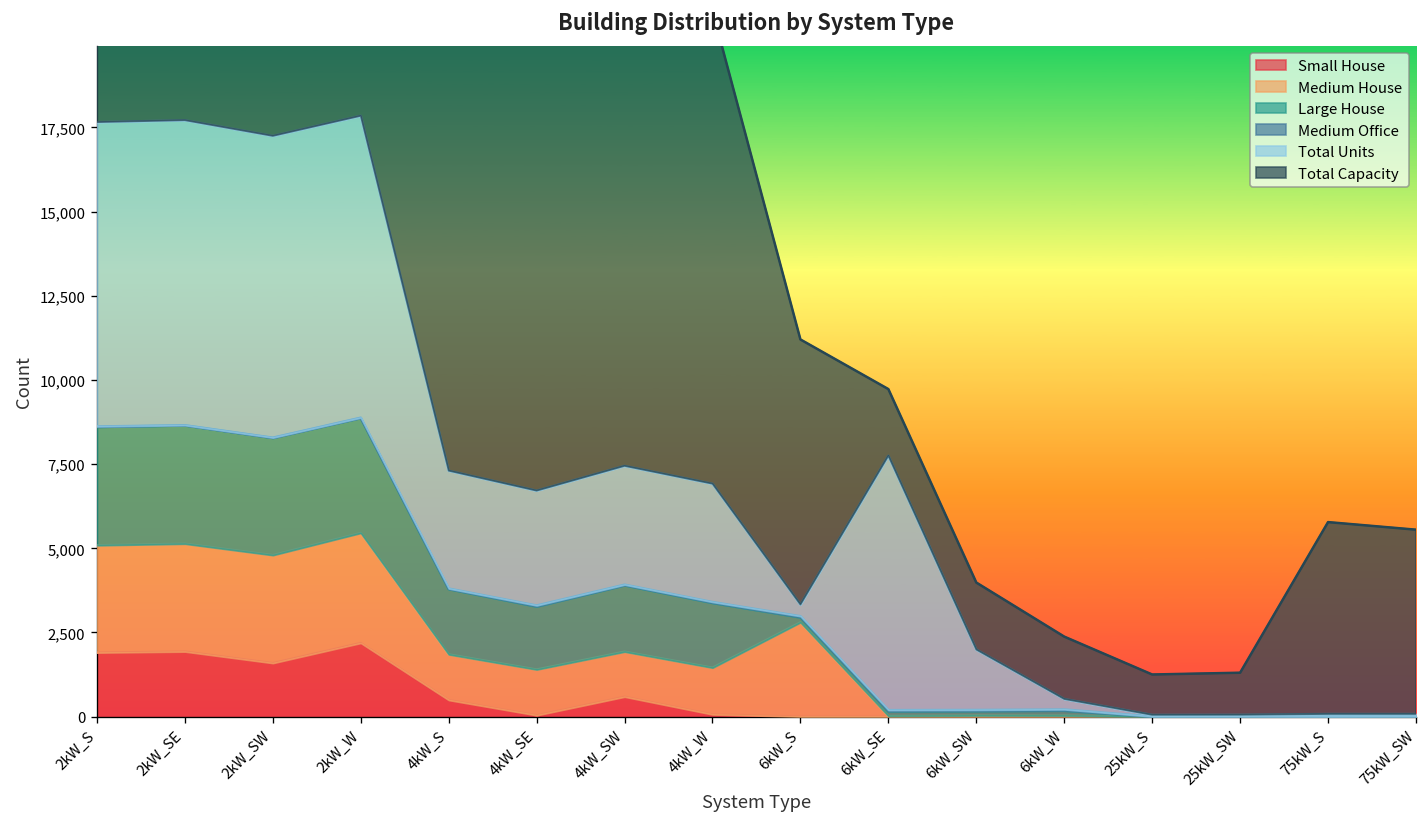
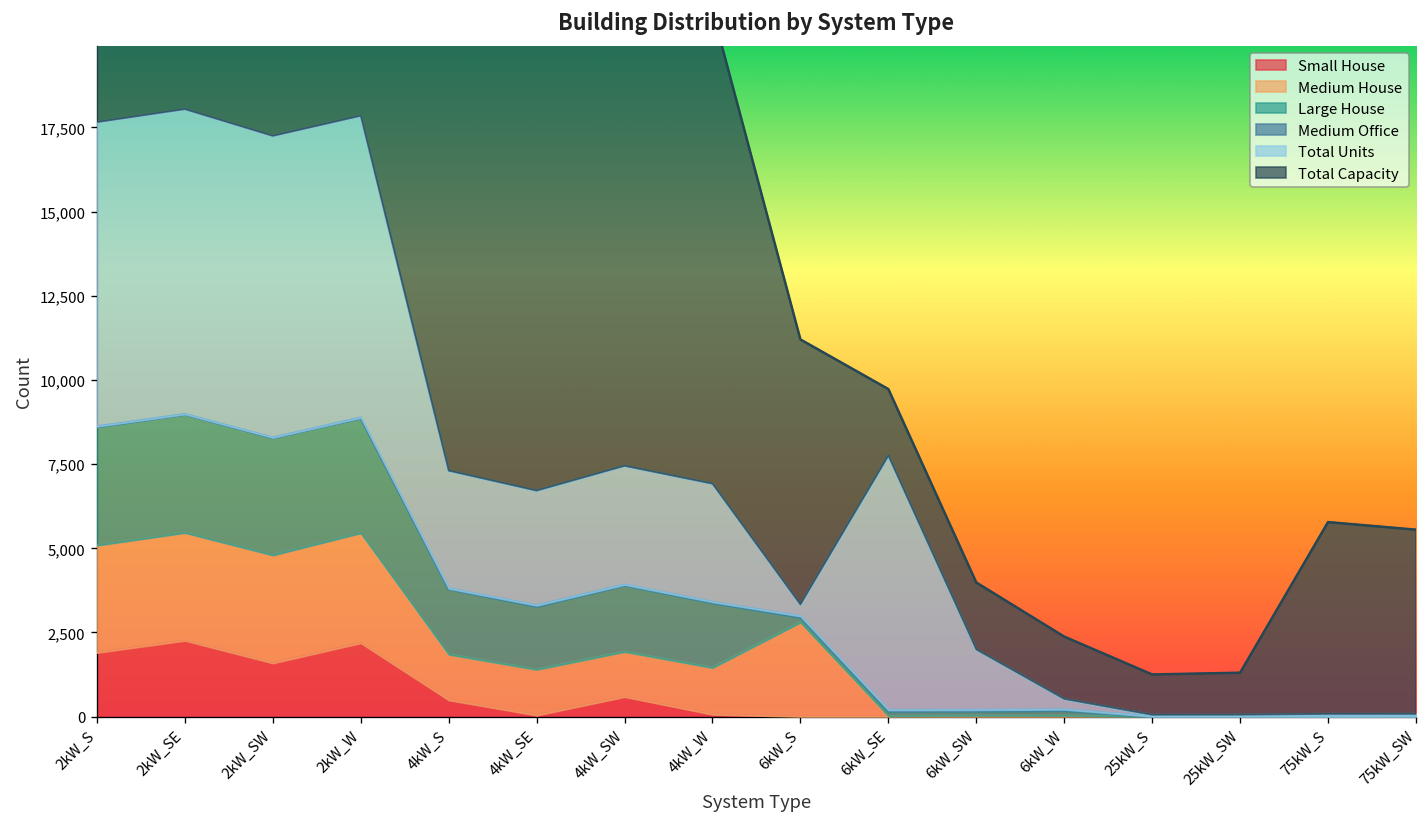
  {
    "Small House": {
      "2kW_S": "1,900",
-     "2kW_SE": "1,900",
+     "2kW_SE": "2,300",
      "2kW_SW": "1,600",
      "2kW_W": "2,200",
      "4kW_S": "500",
      "4kW_SE": "0",
      "4kW_SW": "600",
      "4kW_W": "100",
      "6kW_S": "0"
    },
    "Medium House": {
      "2kW_S": "3,200",
      "2kW_SE": "3,200",
      "2kW_SW": "3,200",
      "2kW_W": "3,300",
      "4kW_S": "1,400",
      "4kW_SE": "1,400",
      "4kW_SW": "1,300",
      "4kW_W": "1,400",
      "6kW_S": "2,800"
    },
    "Total Units": {
      "2kW_S": "9,000",
      "2kW_SE": "9,100",
      "2kW_SW": "9,000",
      "2kW_W": "9,000",
      "4kW_S": "3,500",
      "4kW_SE": "3,400",
      "4kW_SW": "3,500",
      "4kW_W": "3,500",
      "6kW_S": "300",
      "6kW_SE": "7,600",
      "6kW_SW": "1,800",
      "6kW_W": "300"
    },
    "Total Capacity": {
      "6kW_S": "7,900",
      "6kW_SE": "2,000",
      "6kW_SW": "2,000",
      "6kW_W": "1,900",
      "25kW_S": "1,200",
      "25kW_SW": "1,300",
      "75kW_S": "5,700",
      "75kW_SW": "5,500"
    }
  }
